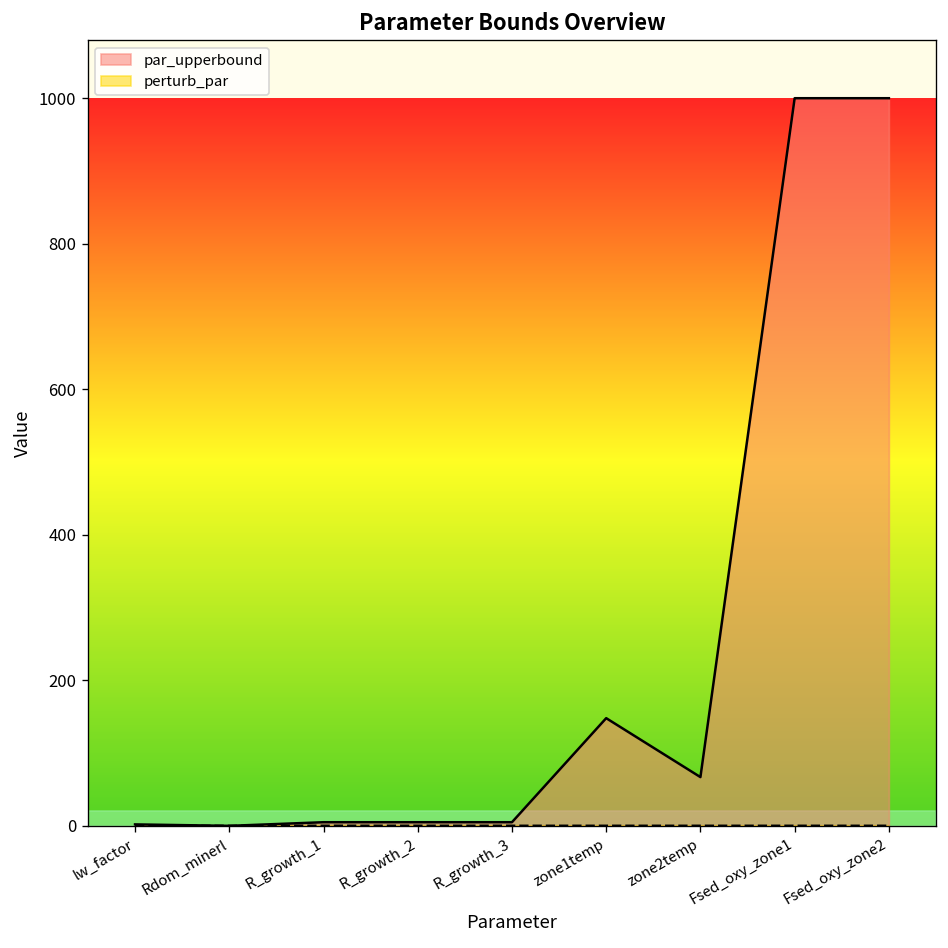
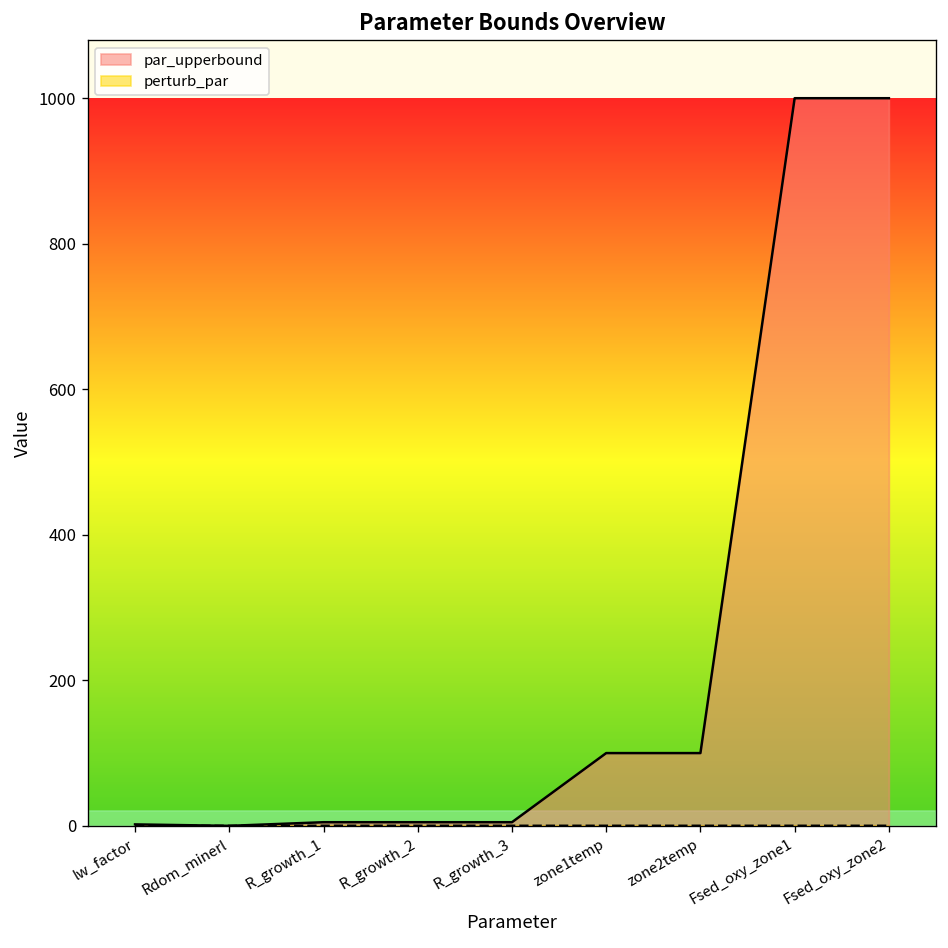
  {
    "par_upperbound": {
-     "zone1temp": 150,
-     "zone2temp": 70,
+     "zone1temp": 100,
+     "zone2temp": 100,
      "Fsed_oxy_zone1": 1000,
      "Fsed_oxy_zone2": 1000
    }
  }
